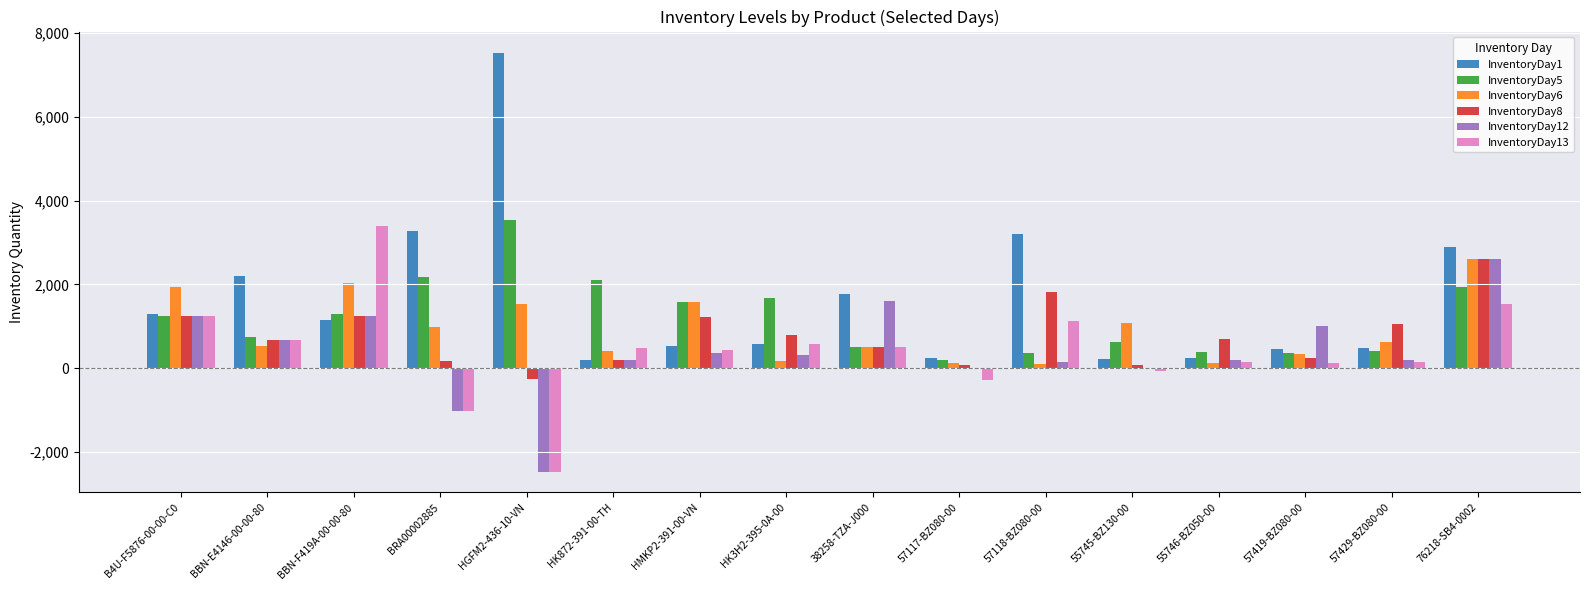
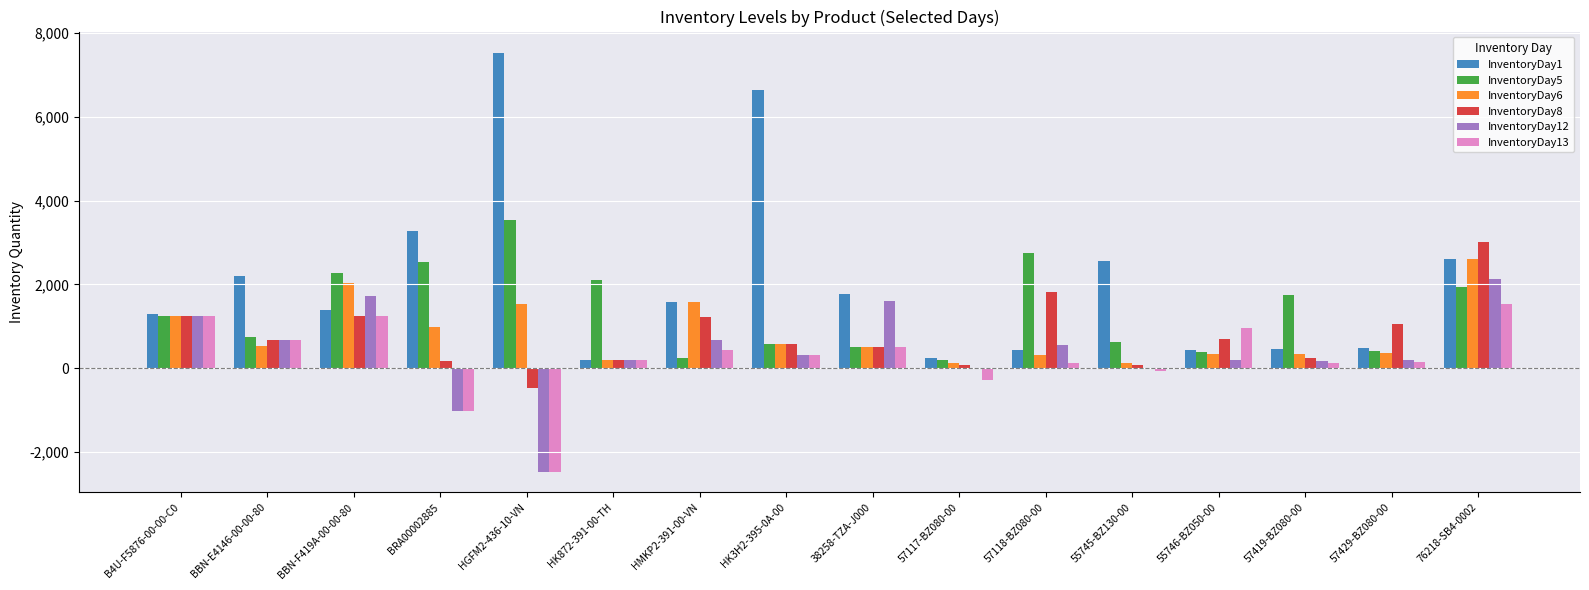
  {
    "InventoryDay1": {
      "B4U-F5876-00-00-C0": "1,300",
      "BBN-E4146-00-00-80": "2,200",
-     "BBN-F419A-00-00-80": "1,100",
+     "BBN-F419A-00-00-80": "1,400",
      "BRA00002885": "3,300",
      "HGFM2-436-10-VN": "7,500",
      "HK872-391-00-TH": "200",
-     "HMKP2-391-00-VN": "500",
-     "HK3H2-395-0A-00": "600",
+     "HMKP2-391-00-VN": "1,600",
+     "HK3H2-395-0A-00": "6,600",
      "38258-TZA-J000": "1,800",
      "57117-BZ080-00": "300",
-     "57118-BZ080-00": "3,200",
-     "55745-BZ130-00": "200",
-     "55746-BZ050-00": "200",
+     "57118-BZ080-00": "400",
+     "55745-BZ130-00": "2,600",
+     "55746-BZ050-00": "400",
      "57419-BZ080-00": "500",
      "57429-BZ080-00": "500",
-     "76218-SB4-0002": "2,900"
+     "76218-SB4-0002": "2,600"
    },
    "InventoryDay5": {
      "B4U-F5876-00-00-C0": "1,200",
      "BBN-E4146-00-00-80": "700",
-     "BBN-F419A-00-00-80": "1,300",
-     "BRA00002885": "2,200",
+     "BBN-F419A-00-00-80": "2,300",
+     "BRA00002885": "2,500",
      "HGFM2-436-10-VN": "3,500",
      "HK872-391-00-TH": "2,100",
-     "HMKP2-391-00-VN": "1,600",
-     "HK3H2-395-0A-00": "1,700",
+     "HMKP2-391-00-VN": "200",
+     "HK3H2-395-0A-00": "600",
      "38258-TZA-J000": "500",
      "57117-BZ080-00": "200",
-     "57118-BZ080-00": "400",
+     "57118-BZ080-00": "2,700",
      "55745-BZ130-00": "600",
      "55746-BZ050-00": "400",
-     "57419-BZ080-00": "400",
+     "57419-BZ080-00": "1,800",
      "57429-BZ080-00": "400",
      "76218-SB4-0002": "1,900"
    },
    "InventoryDay6": {
-     "B4U-F5876-00-00-C0": "1,900",
+     "B4U-F5876-00-00-C0": "1,200",
      "BBN-E4146-00-00-80": "500",
      "BBN-F419A-00-00-80": "2,000",
      "BRA00002885": "1,000",
      "HGFM2-436-10-VN": "1,500",
-     "HK872-391-00-TH": "400",
+     "HK872-391-00-TH": "200",
      "HMKP2-391-00-VN": "1,600",
-     "HK3H2-395-0A-00": "200",
+     "HK3H2-395-0A-00": "600",
      "38258-TZA-J000": "500",
      "57117-BZ080-00": "100",
-     "57118-BZ080-00": "100",
-     "55745-BZ130-00": "1,100",
-     "55746-BZ050-00": "100",
+     "57118-BZ080-00": "300",
+     "55745-BZ130-00": "100",
+     "55746-BZ050-00": "300",
      "57419-BZ080-00": "300",
-     "57429-BZ080-00": "600",
+     "57429-BZ080-00": "400",
      "76218-SB4-0002": "2,600"
    },
    "InventoryDay8": {
      "B4U-F5876-00-00-C0": "1,200",
      "BBN-E4146-00-00-80": "700",
      "BBN-F419A-00-00-80": "1,200",
      "BRA00002885": "200",
-     "HGFM2-436-10-VN": "-200",
+     "HGFM2-436-10-VN": "-500",
      "HK872-391-00-TH": "200",
      "HMKP2-391-00-VN": "1,200",
-     "HK3H2-395-0A-00": "800",
+     "HK3H2-395-0A-00": "600",
      "38258-TZA-J000": "500",
      "57117-BZ080-00": "100",
      "57118-BZ080-00": "1,800",
      "55745-BZ130-00": "100",
      "55746-BZ050-00": "700",
      "57419-BZ080-00": "300",
      "57429-BZ080-00": "1,100",
-     "76218-SB4-0002": "2,600"
+     "76218-SB4-0002": "3,000"
    },
    "InventoryDay12": {
      "B4U-F5876-00-00-C0": "1,200",
      "BBN-E4146-00-00-80": "700",
-     "BBN-F419A-00-00-80": "1,200",
+     "BBN-F419A-00-00-80": "1,700",
      "BRA00002885": "-1,000",
      "HGFM2-436-10-VN": "-2,500",
      "HK872-391-00-TH": "200",
-     "HMKP2-391-00-VN": "400",
+     "HMKP2-391-00-VN": "700",
      "HK3H2-395-0A-00": "300",
      "38258-TZA-J000": "1,600",
-     "57118-BZ080-00": "200",
+     "57118-BZ080-00": "600",
      "55746-BZ050-00": "200",
-     "57419-BZ080-00": "1,000",
+     "57419-BZ080-00": "200",
      "57429-BZ080-00": "200",
-     "76218-SB4-0002": "2,600"
+     "76218-SB4-0002": "2,100"
    },
    "InventoryDay13": {
      "B4U-F5876-00-00-C0": "1,200",
      "BBN-E4146-00-00-80": "700",
-     "BBN-F419A-00-00-80": "3,400",
+     "BBN-F419A-00-00-80": "1,200",
      "BRA00002885": "-1,000",
      "HGFM2-436-10-VN": "-2,500",
-     "HK872-391-00-TH": "500",
+     "HK872-391-00-TH": "200",
      "HMKP2-391-00-VN": "400",
-     "HK3H2-395-0A-00": "600",
+     "HK3H2-395-0A-00": "300",
      "38258-TZA-J000": "500",
      "57117-BZ080-00": "-300",
-     "57118-BZ080-00": "1,100",
+     "57118-BZ080-00": "100",
      "55745-BZ130-00": "-100",
-     "55746-BZ050-00": "100",
+     "55746-BZ050-00": "1,000",
      "57419-BZ080-00": "100",
      "57429-BZ080-00": "200",
      "76218-SB4-0002": "1,500"
    }
  }
